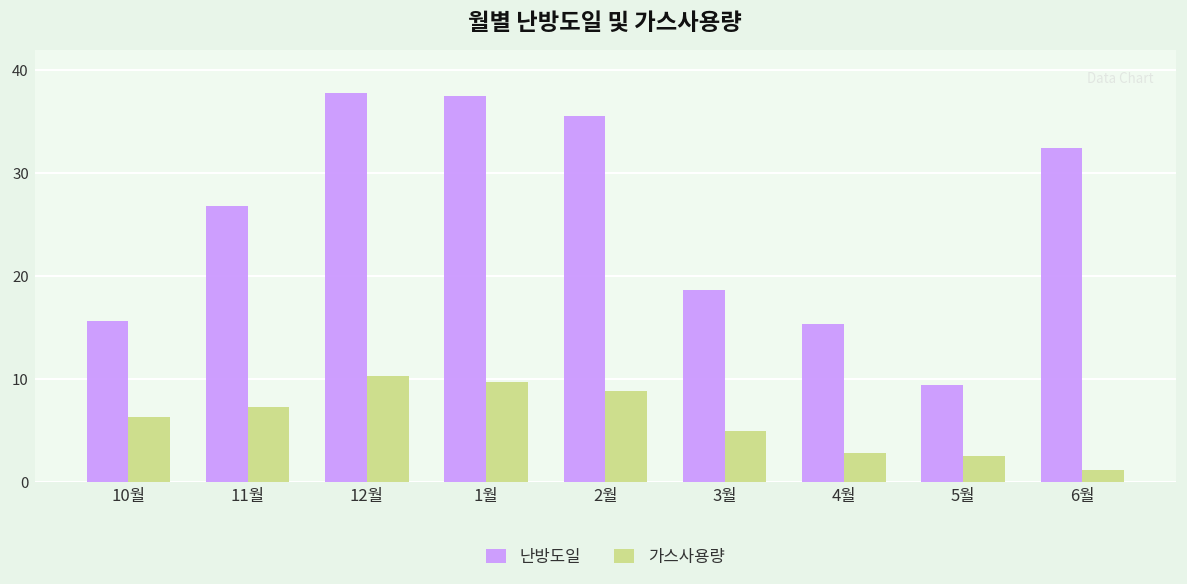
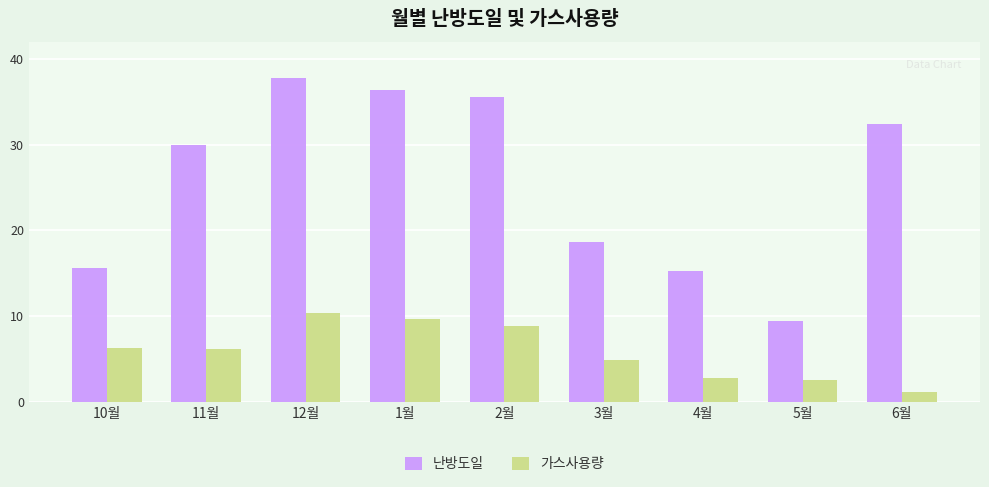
  {
    "난방도일": {
      "10월": 16,
-     "11월": 27,
+     "11월": 30,
      "12월": 38,
-     "1월": 38,
+     "1월": 36,
      "2월": 36,
      "3월": 19,
      "4월": 15,
      "5월": 9,
      "6월": 32
    },
    "가스사용량": {
      "10월": 6,
-     "11월": 7,
+     "11월": 6,
      "12월": 10,
      "1월": 10,
      "2월": 9,
      "3월": 5,
      "4월": 3,
      "5월": 3,
      "6월": 1
    }
  }
